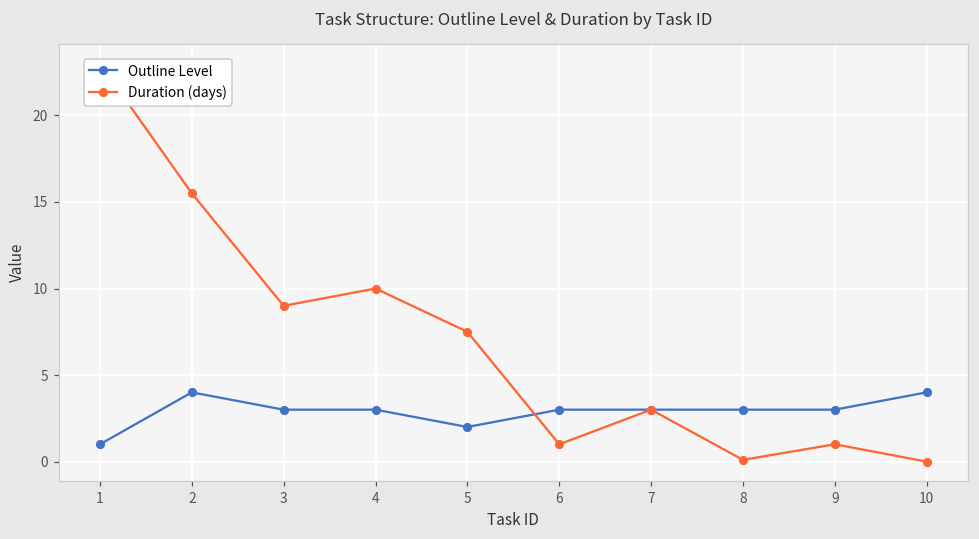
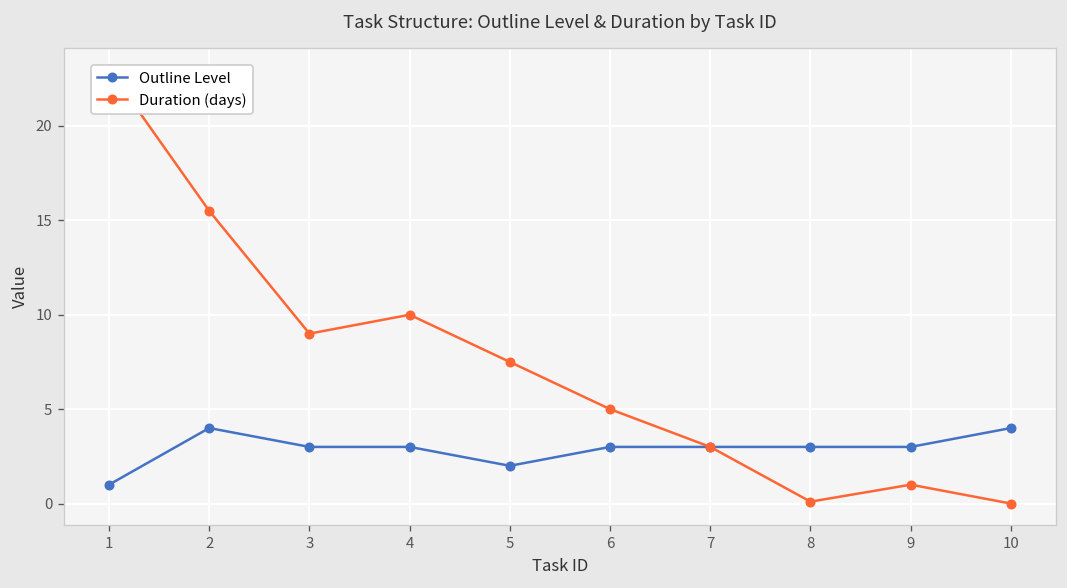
  {
    "Outline Level": {
      "1": 1,
      "2": 4,
      "3": 3,
      "4": 3,
      "5": 2,
      "6": 3,
      "8": 3,
      "9": 3,
      "10": 4
    },
    "Duration (days)": {
      "2": 15.5,
      "3": 9,
      "4": 10,
      "5": 7.5,
-     "6": 1,
+     "6": 5,
      "8": 0,
      "9": 1,
      "10": 0
    }
  }
